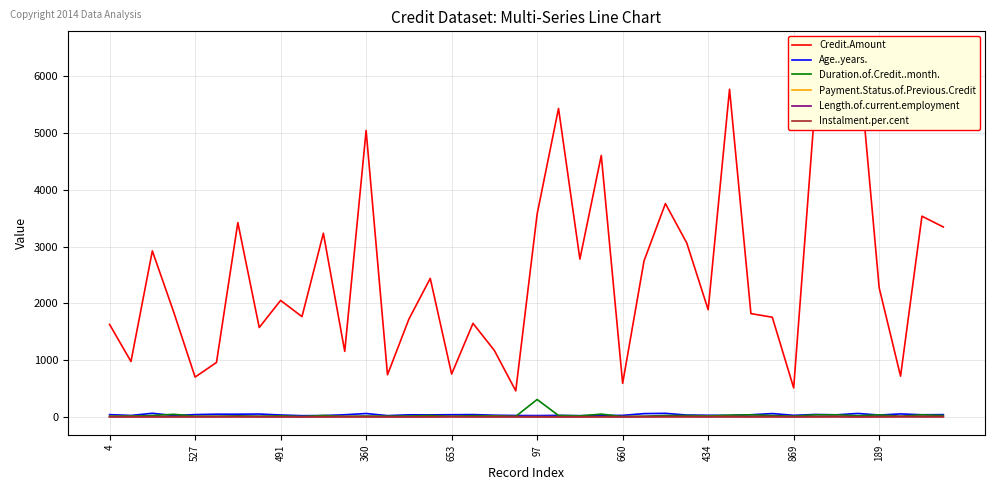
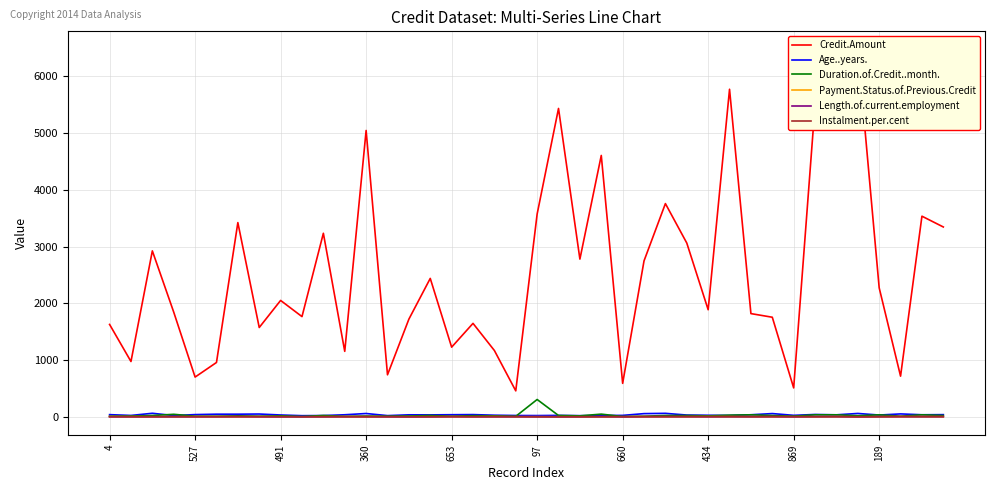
  {
    "Credit.Amount": {
      "4": 1600,
      "527": 700,
      "491": 2100,
      "360": 5000,
-     "653": 800,
+     "653": 1200,
      "97": 3600,
      "660": 600,
      "434": 1900,
      "869": 500,
      "189": 2300
    },
    "Duration.of.Credit..month.": {
      "97": 300
    }
  }
